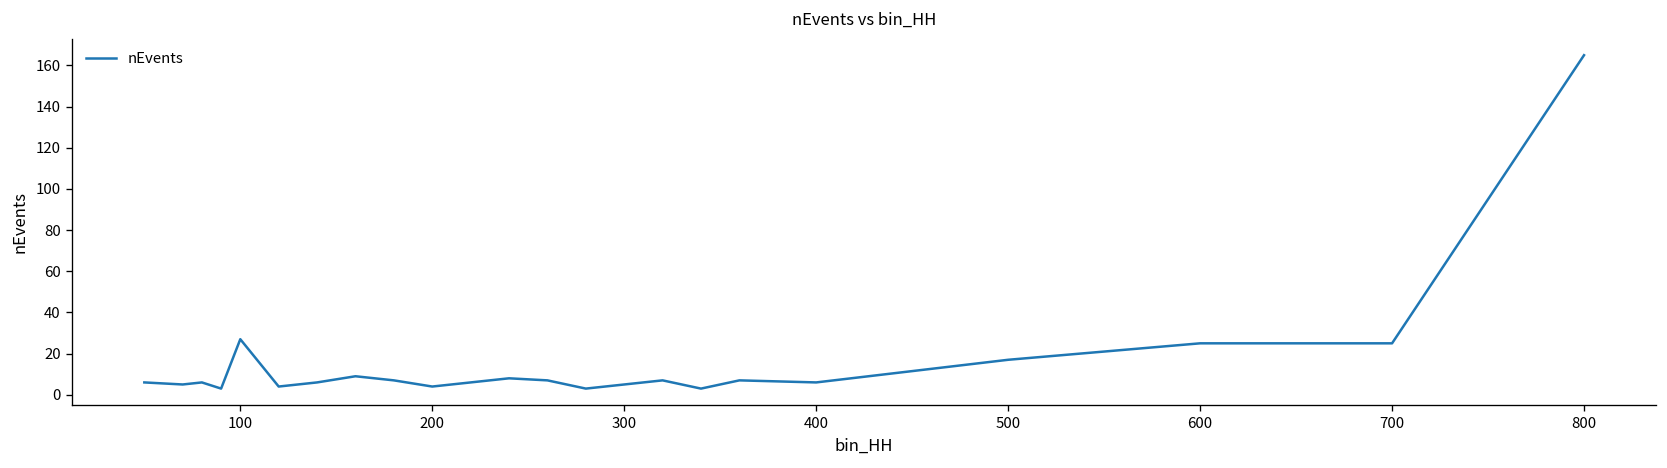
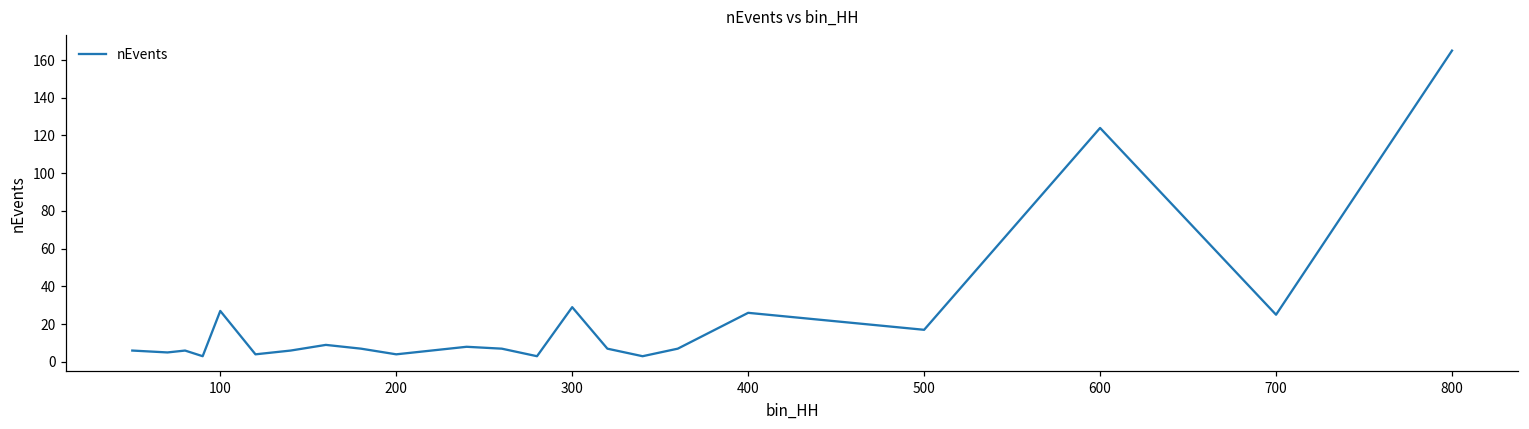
  {
    "100": 27,
    "200": 4,
-   "300": 5,
-   "400": 6,
+   "300": 29,
+   "400": 26,
    "500": 17,
-   "600": 25,
+   "600": 124,
    "700": 25,
    "800": 165
  }
